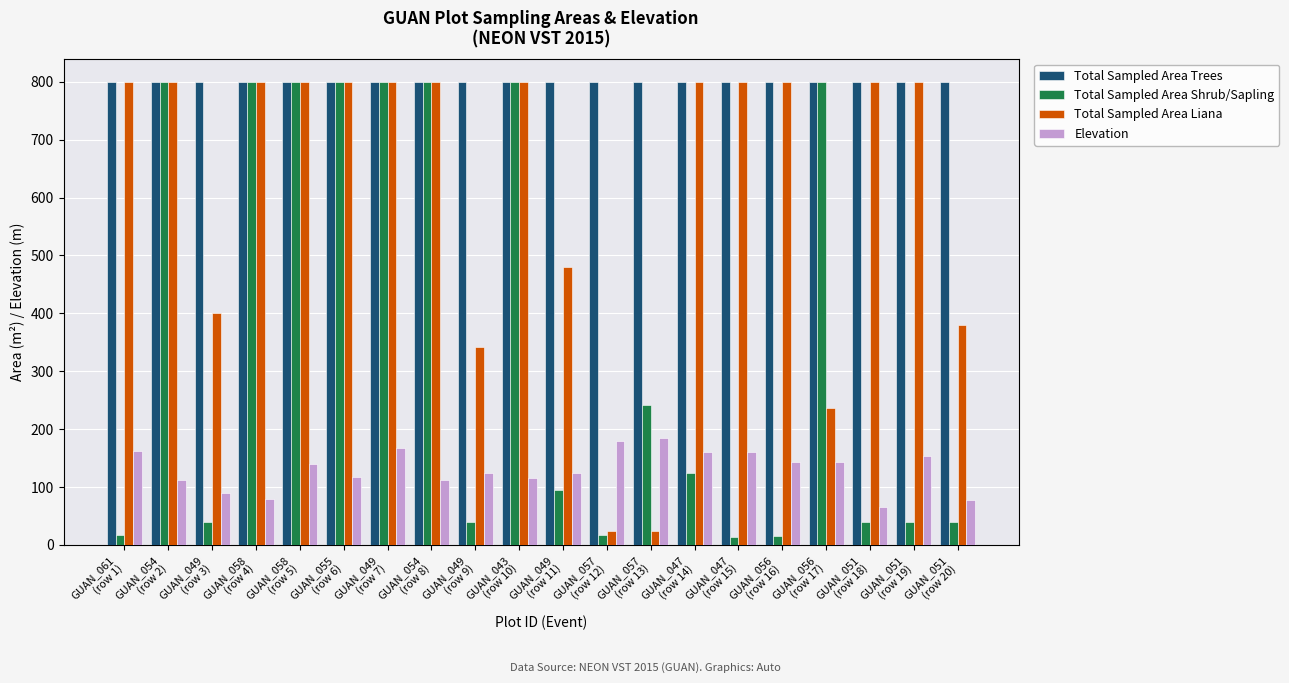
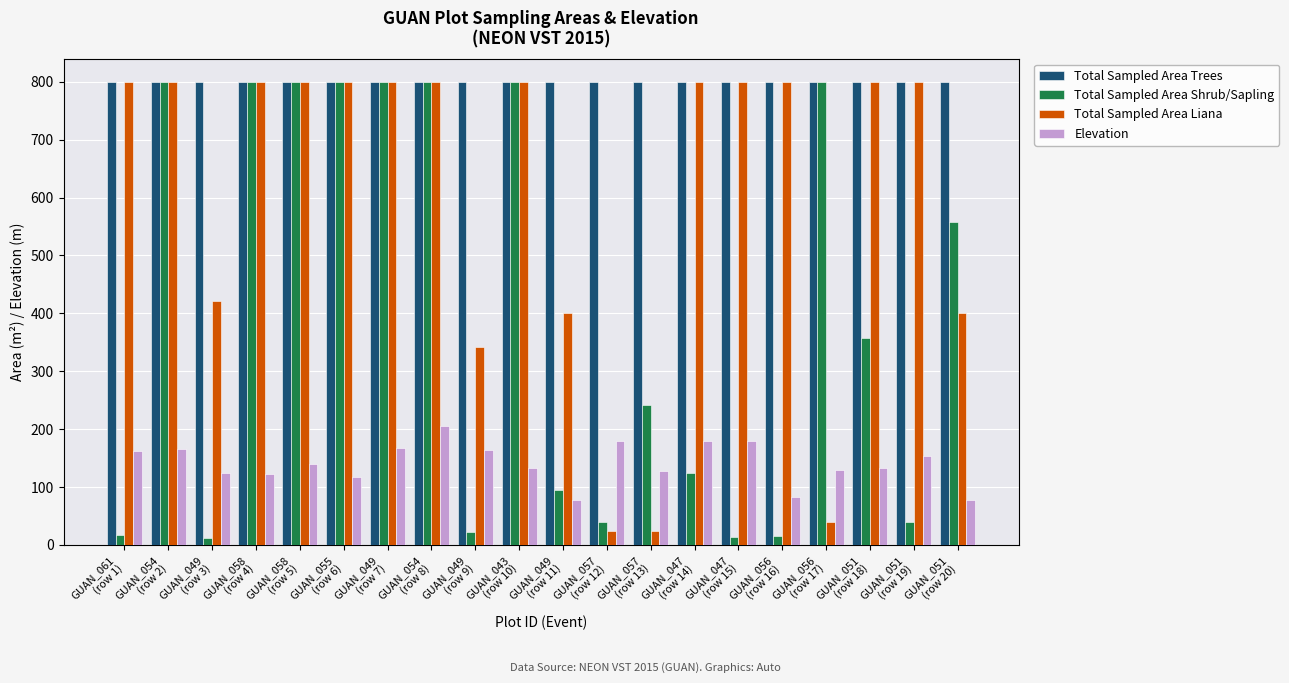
  {
    "Total Sampled Area Trees": {
      "GUAN_061 (row 1)": 800,
      "GUAN_054 (row 2)": 800,
      "GUAN_049 (row 3)": 800,
      "GUAN_058 (row 4)": 800,
      "GUAN_058 (row 5)": 800,
      "GUAN_055 (row 6)": 800,
      "GUAN_049 (row 7)": 800,
      "GUAN_054 (row 8)": 800,
      "GUAN_049 (row 9)": 800,
      "GUAN_043 (row 10)": 800,
      "GUAN_049 (row 11)": 800,
      "GUAN_057 (row 12)": 800,
      "GUAN_057 (row 13)": 800,
      "GUAN_047 (row 14)": 800,
      "GUAN_047 (row 15)": 800,
      "GUAN_056 (row 16)": 800,
      "GUAN_056 (row 17)": 800,
      "GUAN_051 (row 18)": 800,
      "GUAN_051 (row 19)": 800,
      "GUAN_051 (row 20)": 800
    },
    "Total Sampled Area Shrub/Sapling": {
      "GUAN_061 (row 1)": 20,
      "GUAN_054 (row 2)": 800,
-     "GUAN_049 (row 3)": 40,
+     "GUAN_049 (row 3)": 10,
      "GUAN_058 (row 4)": 800,
      "GUAN_058 (row 5)": 800,
      "GUAN_055 (row 6)": 800,
      "GUAN_049 (row 7)": 800,
      "GUAN_054 (row 8)": 800,
-     "GUAN_049 (row 9)": 40,
+     "GUAN_049 (row 9)": 20,
      "GUAN_043 (row 10)": 800,
      "GUAN_049 (row 11)": 100,
-     "GUAN_057 (row 12)": 20,
+     "GUAN_057 (row 12)": 40,
      "GUAN_057 (row 13)": 240,
      "GUAN_047 (row 14)": 120,
      "GUAN_047 (row 15)": 10,
      "GUAN_056 (row 16)": 20,
      "GUAN_056 (row 17)": 800,
-     "GUAN_051 (row 18)": 40,
+     "GUAN_051 (row 18)": 360,
      "GUAN_051 (row 19)": 40,
-     "GUAN_051 (row 20)": 40
+     "GUAN_051 (row 20)": 560
    },
    "Total Sampled Area Liana": {
      "GUAN_061 (row 1)": 800,
      "GUAN_054 (row 2)": 800,
-     "GUAN_049 (row 3)": 400,
+     "GUAN_049 (row 3)": 420,
      "GUAN_058 (row 4)": 800,
      "GUAN_058 (row 5)": 800,
      "GUAN_055 (row 6)": 800,
      "GUAN_049 (row 7)": 800,
      "GUAN_054 (row 8)": 800,
      "GUAN_049 (row 9)": 340,
      "GUAN_043 (row 10)": 800,
-     "GUAN_049 (row 11)": 480,
+     "GUAN_049 (row 11)": 400,
      "GUAN_057 (row 12)": 20,
      "GUAN_057 (row 13)": 20,
      "GUAN_047 (row 14)": 800,
      "GUAN_047 (row 15)": 800,
      "GUAN_056 (row 16)": 800,
-     "GUAN_056 (row 17)": 240,
+     "GUAN_056 (row 17)": 40,
      "GUAN_051 (row 18)": 800,
      "GUAN_051 (row 19)": 800,
-     "GUAN_051 (row 20)": 380
+     "GUAN_051 (row 20)": 400
    },
    "Elevation": {
      "GUAN_061 (row 1)": 160,
-     "GUAN_054 (row 2)": 110,
-     "GUAN_049 (row 3)": 90,
-     "GUAN_058 (row 4)": 80,
+     "GUAN_054 (row 2)": 170,
+     "GUAN_049 (row 3)": 120,
+     "GUAN_058 (row 4)": 120,
      "GUAN_058 (row 5)": 140,
      "GUAN_055 (row 6)": 120,
      "GUAN_049 (row 7)": 170,
-     "GUAN_054 (row 8)": 110,
-     "GUAN_049 (row 9)": 120,
-     "GUAN_043 (row 10)": 120,
-     "GUAN_049 (row 11)": 120,
+     "GUAN_054 (row 8)": 210,
+     "GUAN_049 (row 9)": 160,
+     "GUAN_043 (row 10)": 130,
+     "GUAN_049 (row 11)": 80,
      "GUAN_057 (row 12)": 180,
-     "GUAN_057 (row 13)": 180,
-     "GUAN_047 (row 14)": 160,
-     "GUAN_047 (row 15)": 160,
-     "GUAN_056 (row 16)": 140,
-     "GUAN_056 (row 17)": 140,
-     "GUAN_051 (row 18)": 70,
+     "GUAN_057 (row 13)": 130,
+     "GUAN_047 (row 14)": 180,
+     "GUAN_047 (row 15)": 180,
+     "GUAN_056 (row 16)": 80,
+     "GUAN_056 (row 17)": 130,
+     "GUAN_051 (row 18)": 130,
      "GUAN_051 (row 19)": 150,
      "GUAN_051 (row 20)": 80
    }
  }
